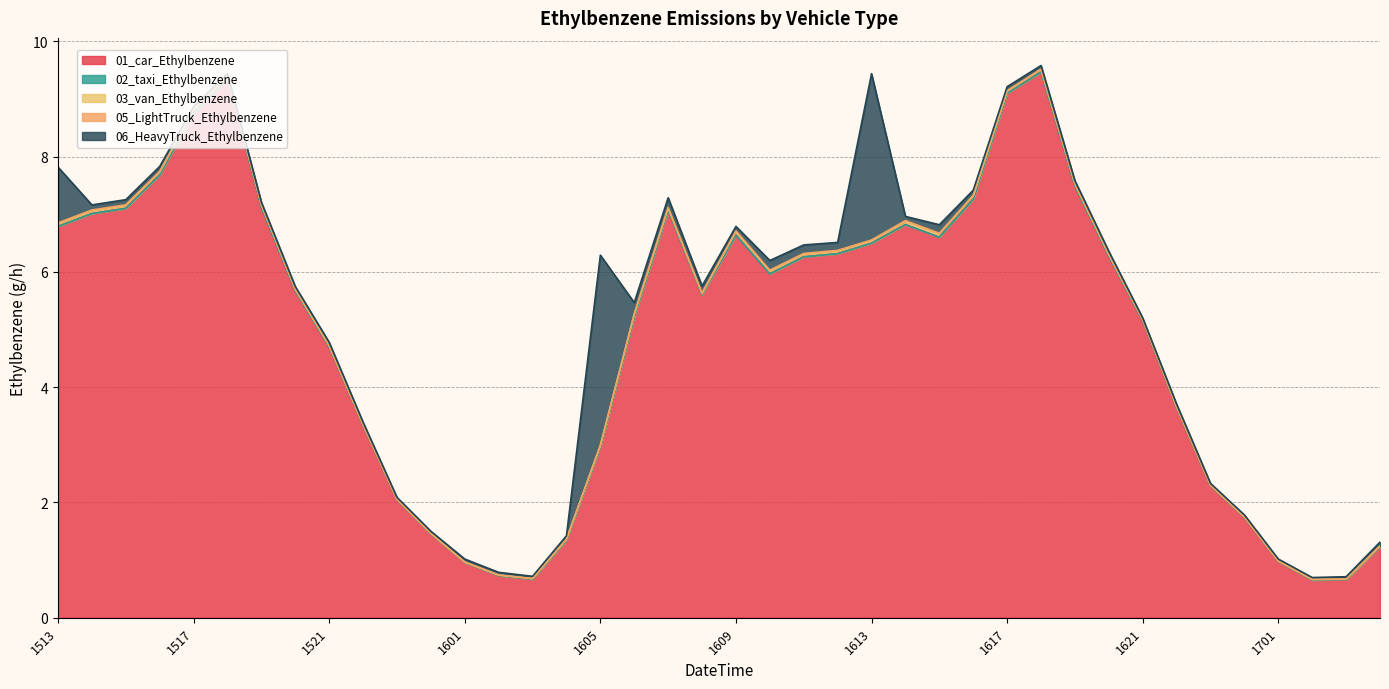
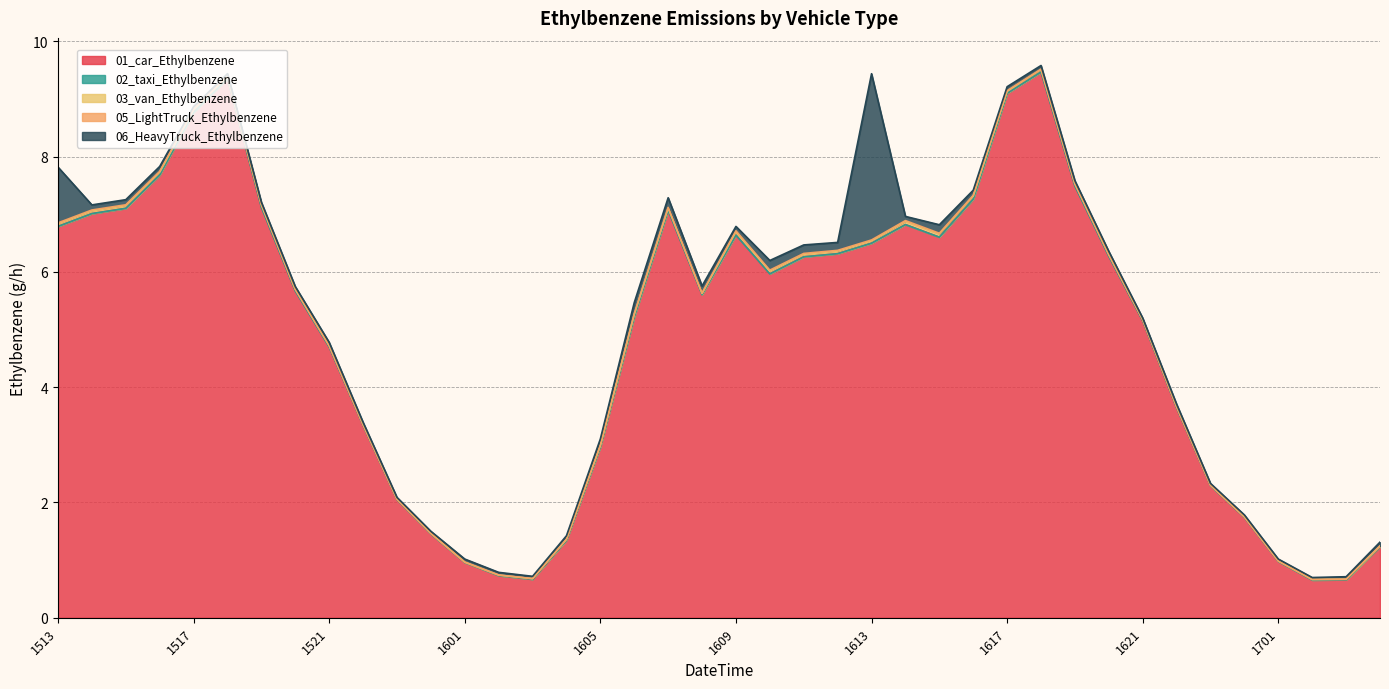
  {
    "02_taxi_Ethylbenzene": {
      "1513": 6.8,
      "1609": 6.6
    },
    "06_HeavyTruck_Ethylbenzene": {
      "1513": 1.0,
      "1521": 0.1,
      "1601": 0.1,
-     "1605": 3.3,
+     "1605": 0.1,
      "1609": 0.1,
      "1613": 2.9,
      "1617": 0.1
    }
  }
